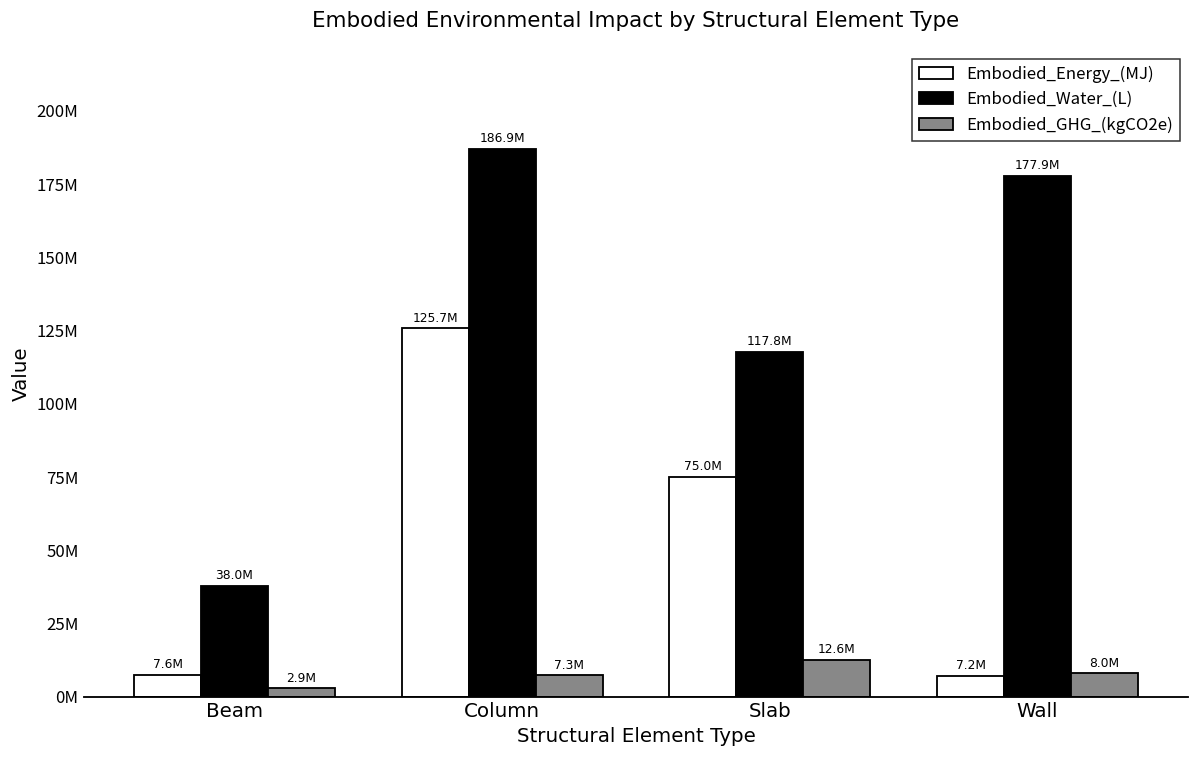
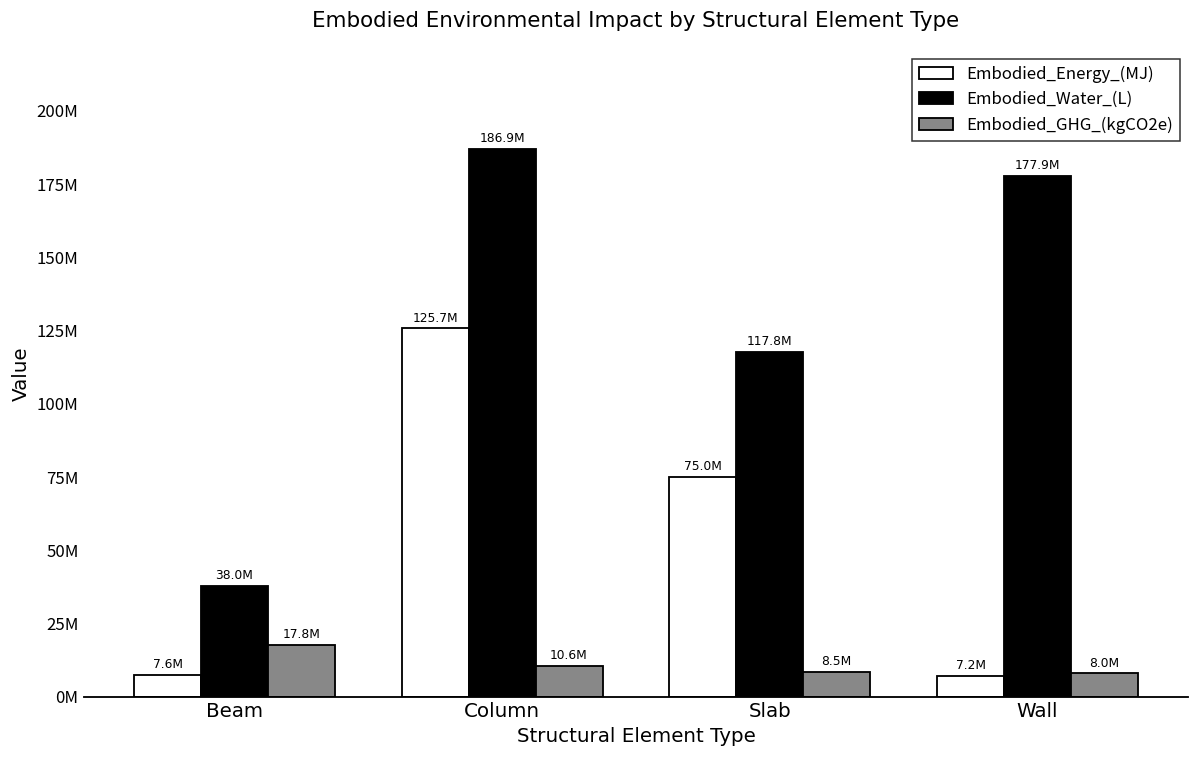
  {
    "Embodied_Energy_(MJ)": {
      "Beam": "7.6M",
      "Column": "125.7M",
      "Slab": "75.0M",
      "Wall": "7.2M"
    },
    "Embodied_Water_(L)": {
      "Beam": "38.0M",
      "Column": "186.9M",
      "Slab": "117.8M",
      "Wall": "177.9M"
    },
    "Embodied_GHG_(kgCO2e)": {
-     "Beam": "2.9M",
-     "Column": "7.3M",
-     "Slab": "12.6M",
+     "Beam": "17.8M",
+     "Column": "10.6M",
+     "Slab": "8.5M",
      "Wall": "8.0M"
    }
  }
